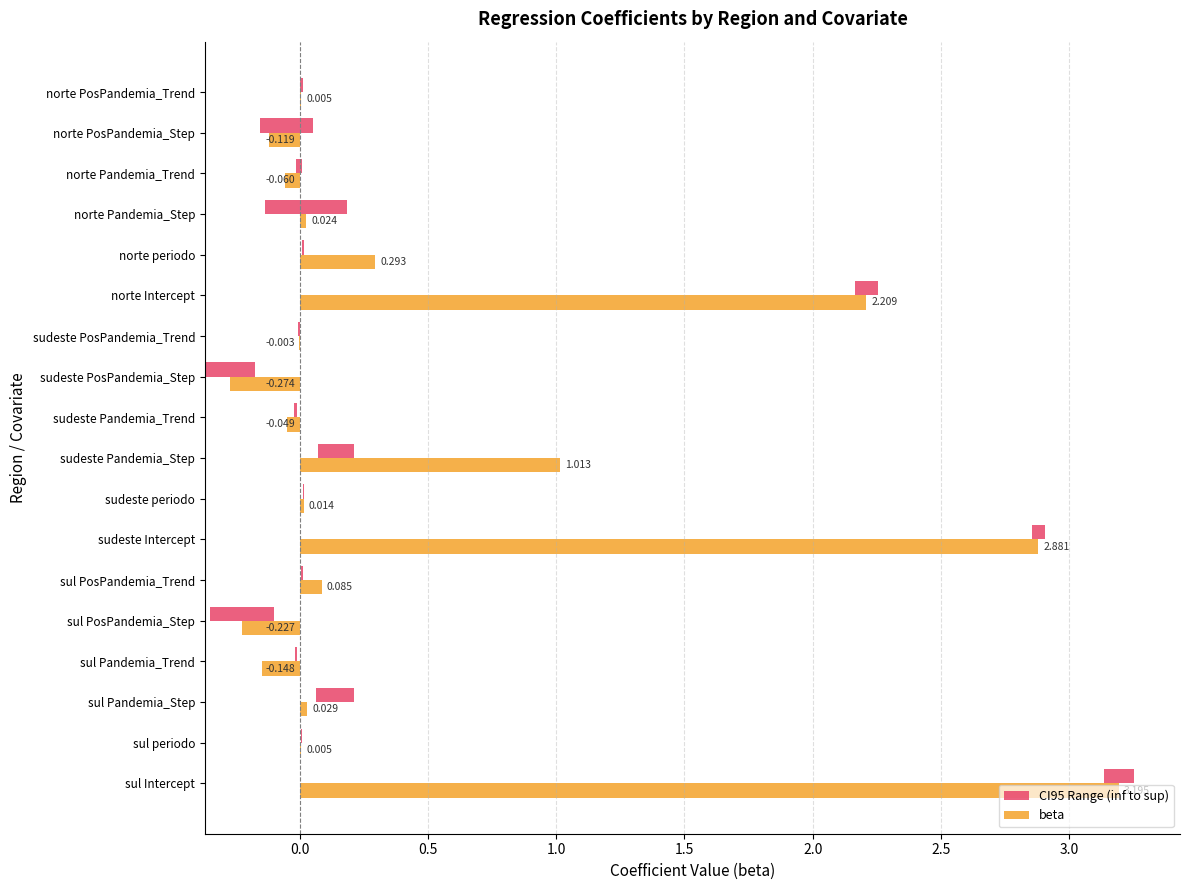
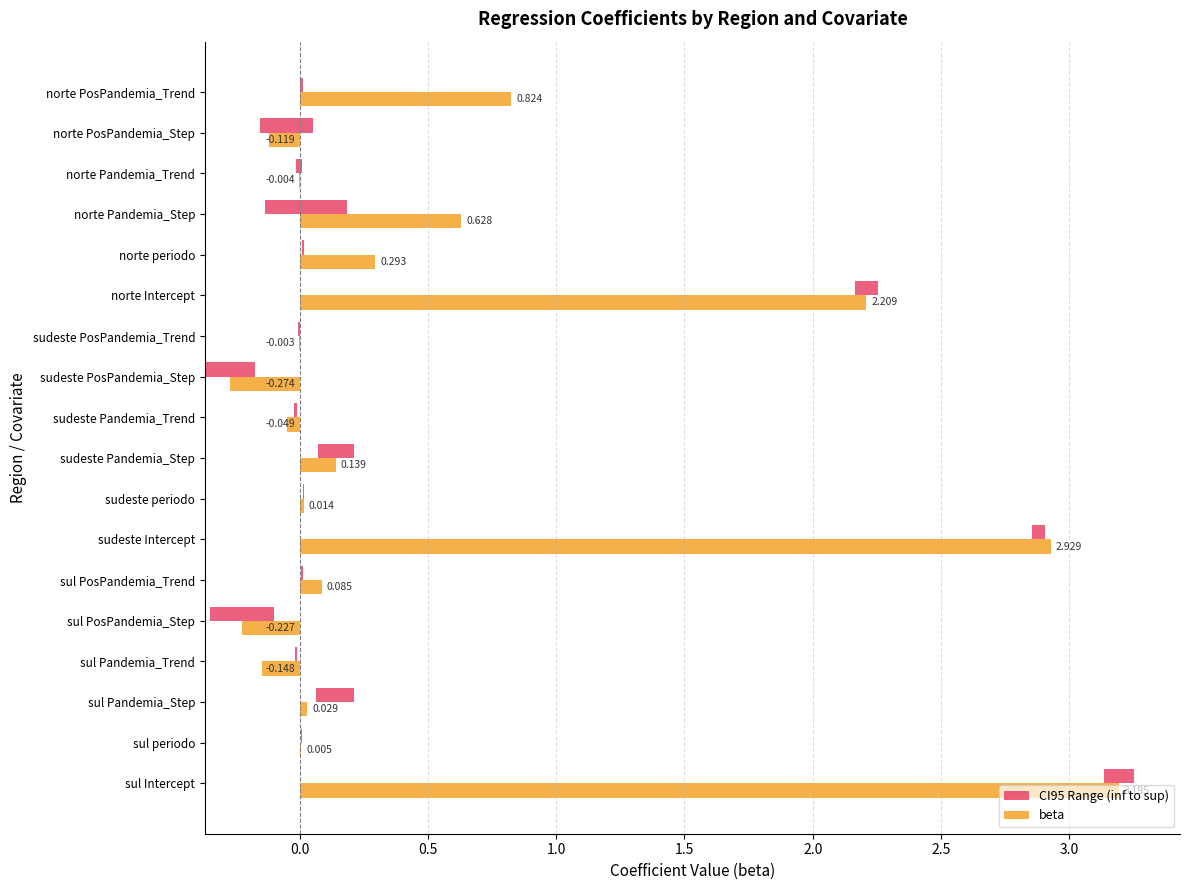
  {
    "beta": {
-     "norte PosPandemia_Trend": 0.005,
+     "norte PosPandemia_Trend": 0.824,
      "norte PosPandemia_Step": -0.119,
-     "norte Pandemia_Trend": -0.060,
-     "norte Pandemia_Step": 0.024,
+     "norte Pandemia_Trend": -0.004,
+     "norte Pandemia_Step": 0.628,
      "norte periodo": 0.293,
      "norte Intercept": 2.209,
      "sudeste PosPandemia_Trend": -0.003,
      "sudeste PosPandemia_Step": -0.274,
      "sudeste Pandemia_Trend": -0.049,
-     "sudeste Pandemia_Step": 1.013,
+     "sudeste Pandemia_Step": 0.139,
      "sudeste periodo": 0.014,
-     "sudeste Intercept": 2.881,
+     "sudeste Intercept": 2.929,
      "sul PosPandemia_Trend": 0.085,
      "sul PosPandemia_Step": -0.227,
      "sul Pandemia_Trend": -0.148,
      "sul Pandemia_Step": 0.029,
      "sul periodo": 0.005
    }
  }
